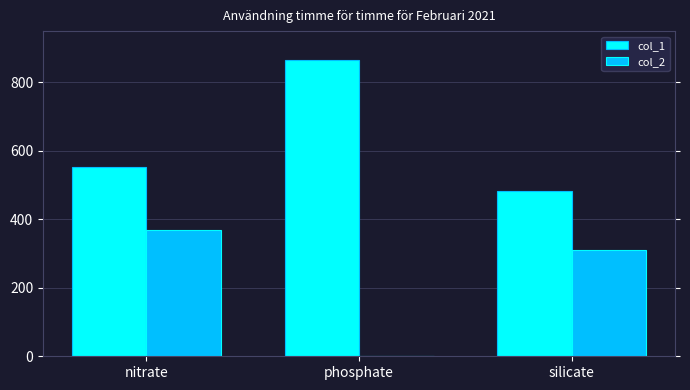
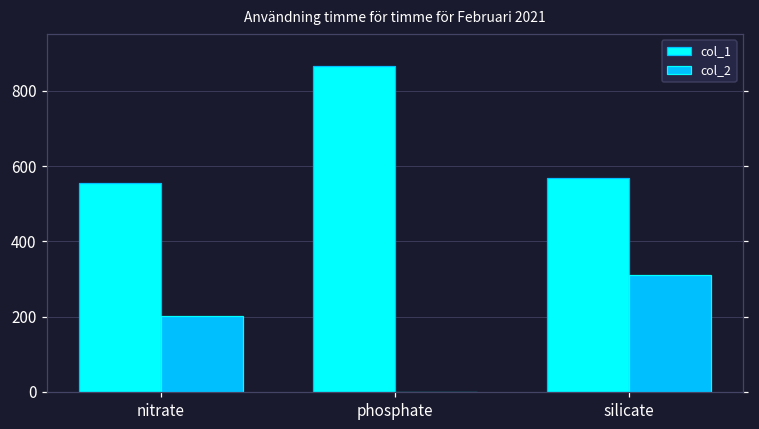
  {
    "col_1": {
      "nitrate": 550,
      "phosphate": 870,
-     "silicate": 480
+     "silicate": 570
    },
    "col_2": {
-     "nitrate": 370,
+     "nitrate": 200,
      "phosphate": 0,
      "silicate": 310
    }
  }
